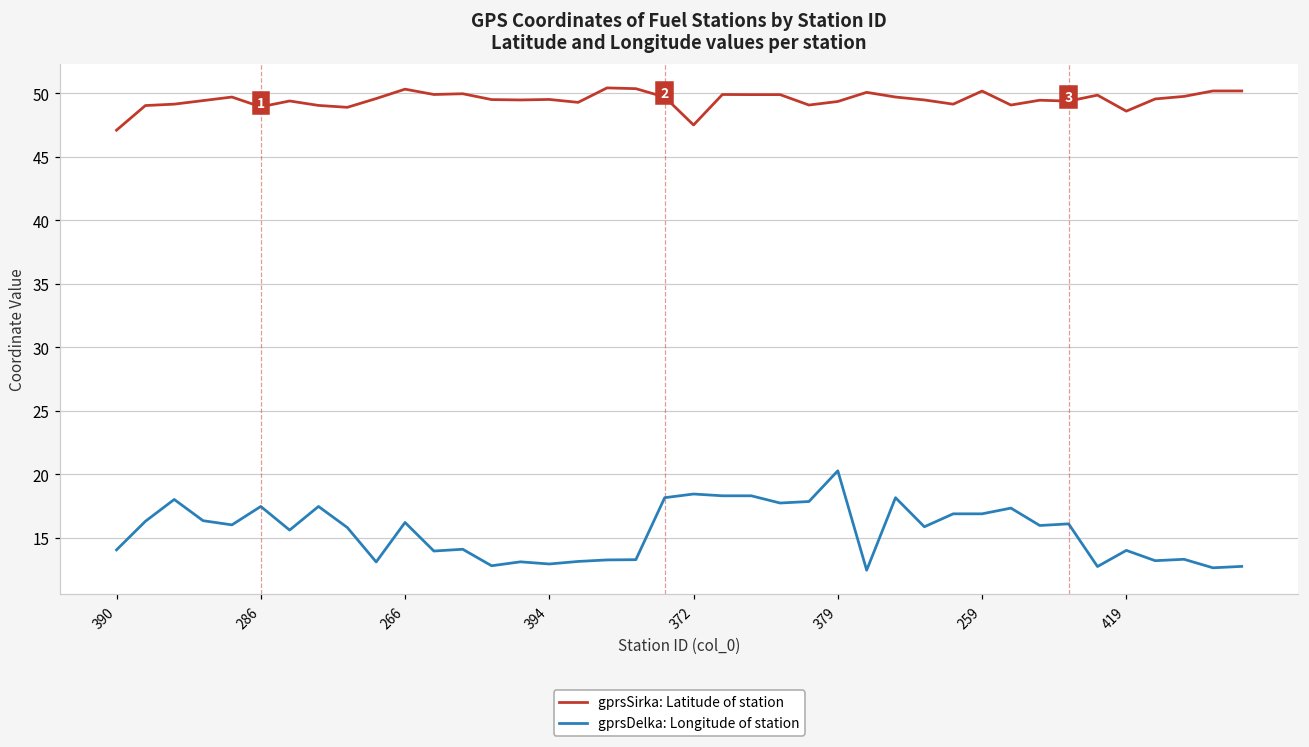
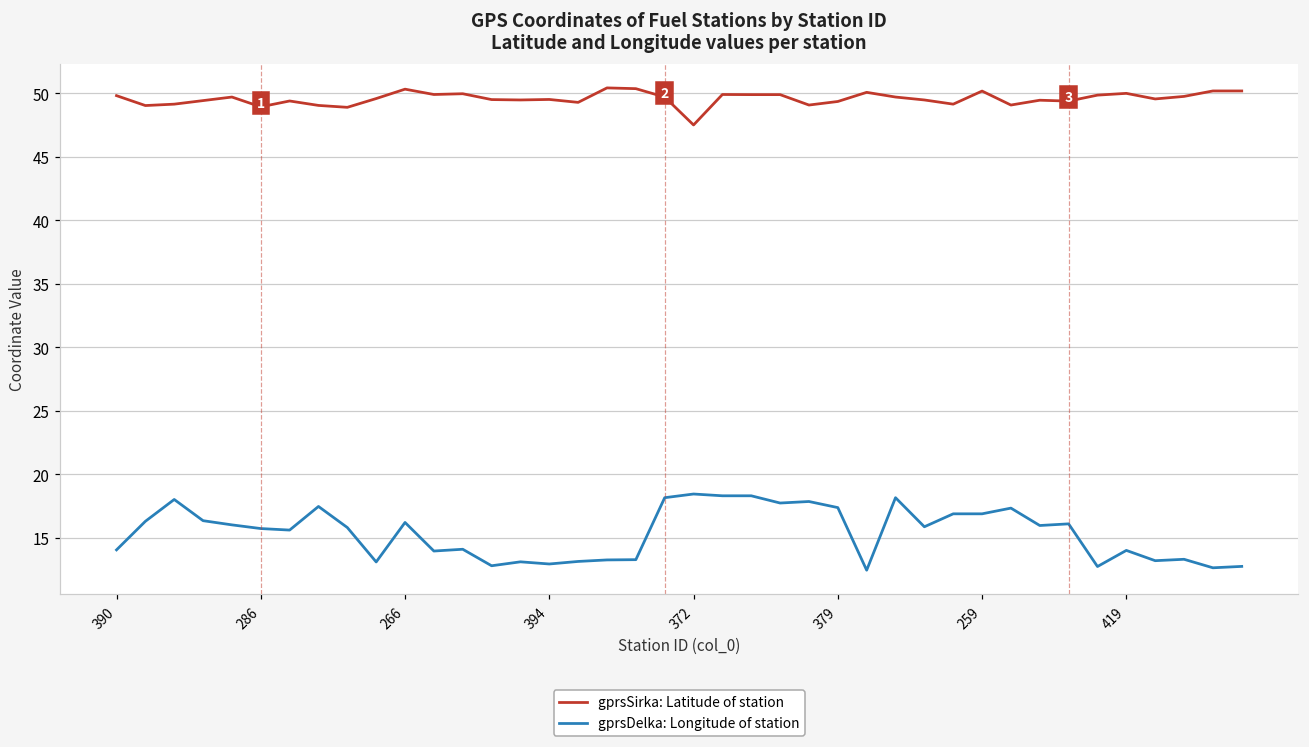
  {
    "gprsSirka: Latitude of station": {
-     "390": 47.1,
+     "390": 49.8,
      "266": 50.3,
      "394": 49.5,
      "372": 47.5,
      "379": 49.4,
      "259": 50.2,
-     "419": 48.6
+     "419": 50.0
    },
    "gprsDelka: Longitude of station": {
      "390": 14.1,
-     "286": 17.5,
+     "286": 15.7,
      "266": 16.2,
      "394": 12.9,
      "372": 18.5,
-     "379": 20.3,
+     "379": 17.4,
      "259": 16.9,
      "419": 14.0
    }
  }
